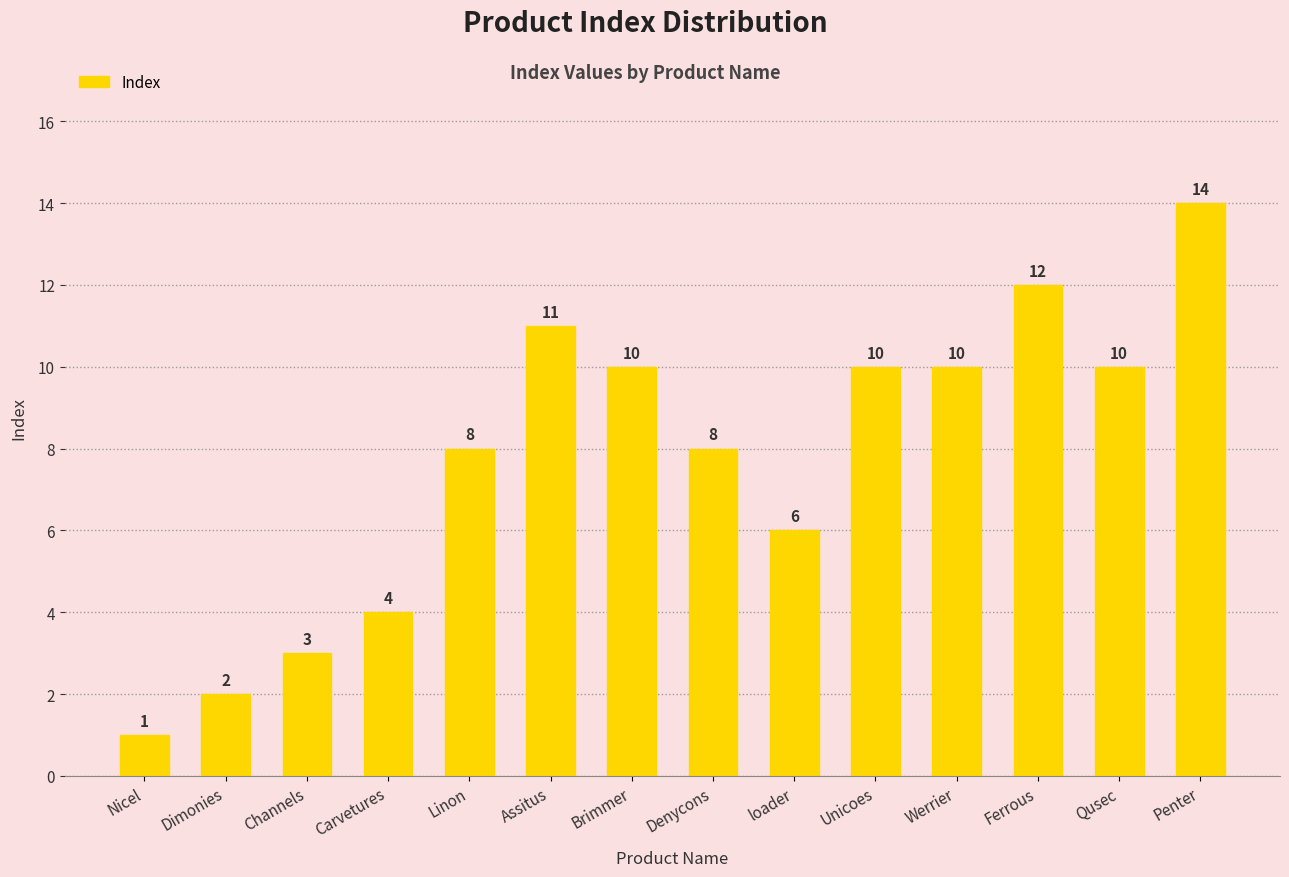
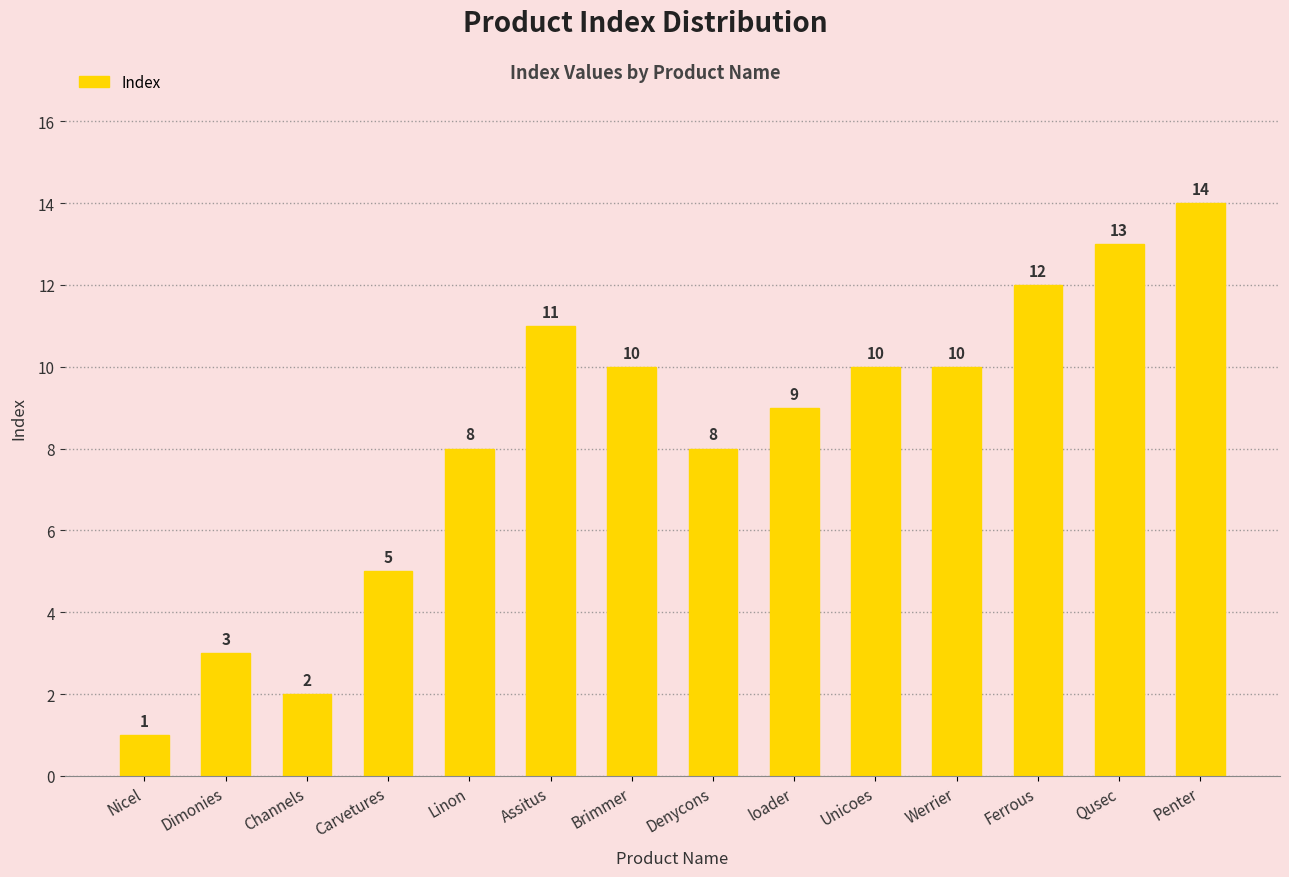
  {
    "Nicel": 1,
-   "Dimonies": 2,
-   "Channels": 3,
-   "Carvetures": 4,
+   "Dimonies": 3,
+   "Channels": 2,
+   "Carvetures": 5,
    "Linon": 8,
    "Assitus": 11,
    "Brimmer": 10,
    "Denycons": 8,
-   "loader": 6,
+   "loader": 9,
    "Unicoes": 10,
    "Werrier": 10,
    "Ferrous": 12,
-   "Qusec": 10,
+   "Qusec": 13,
    "Penter": 14
  }
